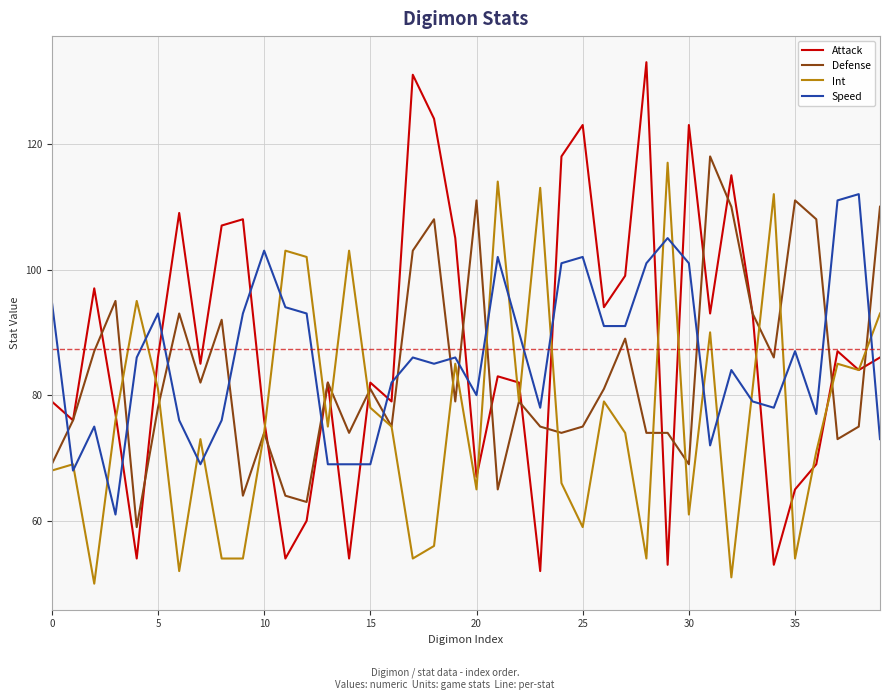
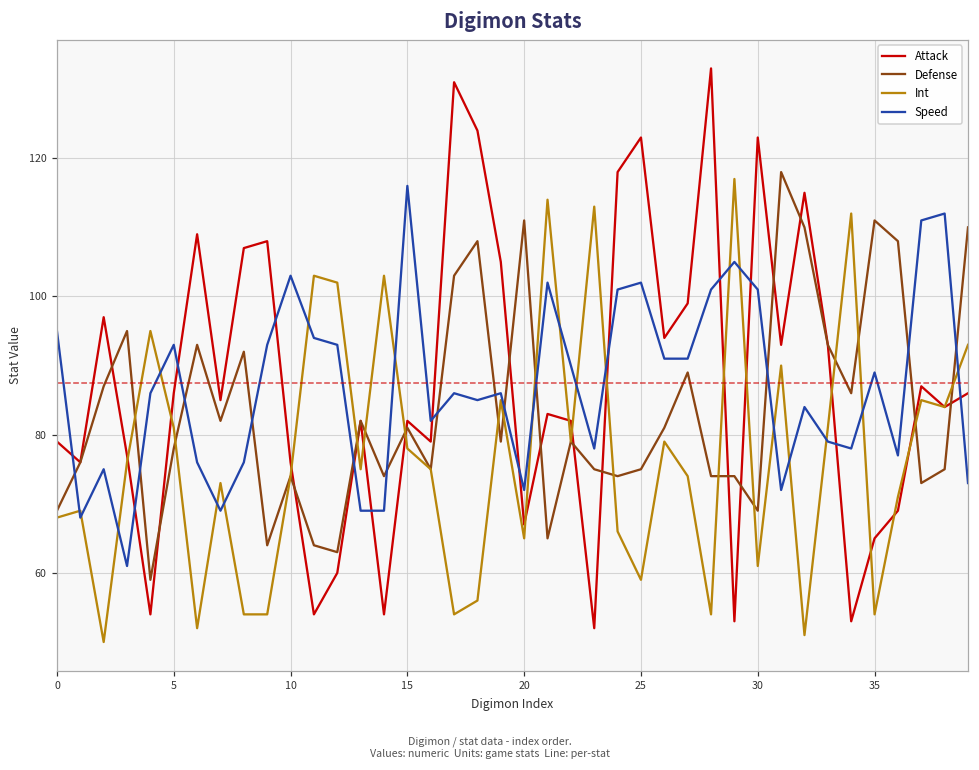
  {
    "Attack": {
      "0": 79,
      "5": 86,
      "10": 76,
      "15": 82,
      "20": 67,
      "25": 123,
      "30": 123,
      "35": 65
    },
    "Defense": {
      "0": 69,
      "5": 78,
      "15": 81,
      "20": 111,
      "25": 75,
      "30": 69,
      "35": 111
    },
    "Int": {
      "0": 68,
      "5": 81,
      "15": 78,
      "20": 65,
      "25": 59,
      "30": 61,
      "35": 54
    },
    "Speed": {
      "0": 95,
      "5": 93,
      "10": 103,
-     "15": 69,
-     "20": 80,
+     "15": 116,
+     "20": 72,
      "25": 102,
      "30": 101,
-     "35": 87
+     "35": 89
    }
  }
